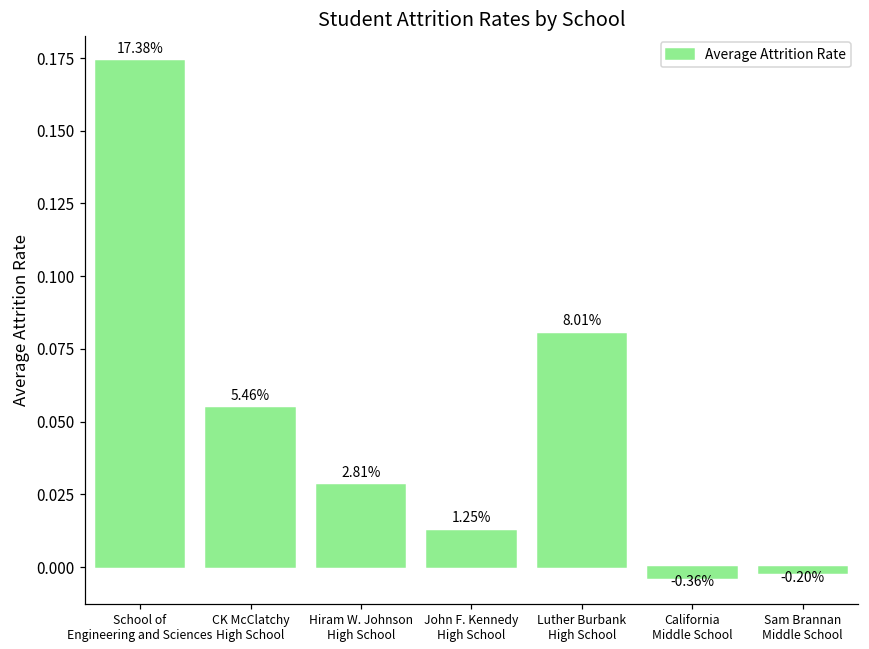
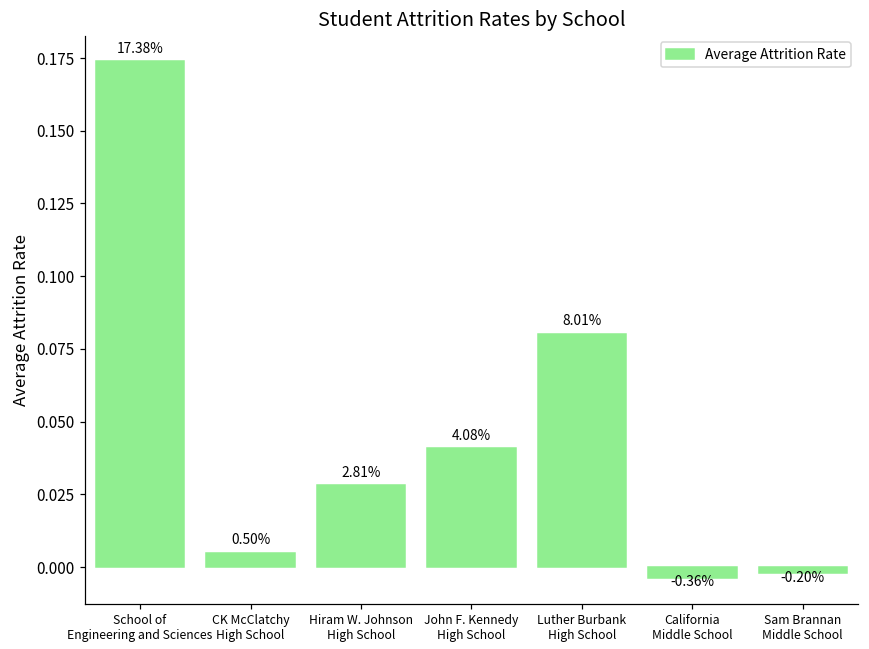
  {
    "School of Engineering and Sciences": "17.38%",
-   "CK McClatchy High School": "5.46%",
+   "CK McClatchy High School": "0.50%",
    "Hiram W. Johnson High School": "2.81%",
-   "John F. Kennedy High School": "1.25%",
+   "John F. Kennedy High School": "4.08%",
    "Luther Burbank High School": "8.01%",
    "California Middle School": "-0.36%",
    "Sam Brannan Middle School": "-0.20%"
  }
